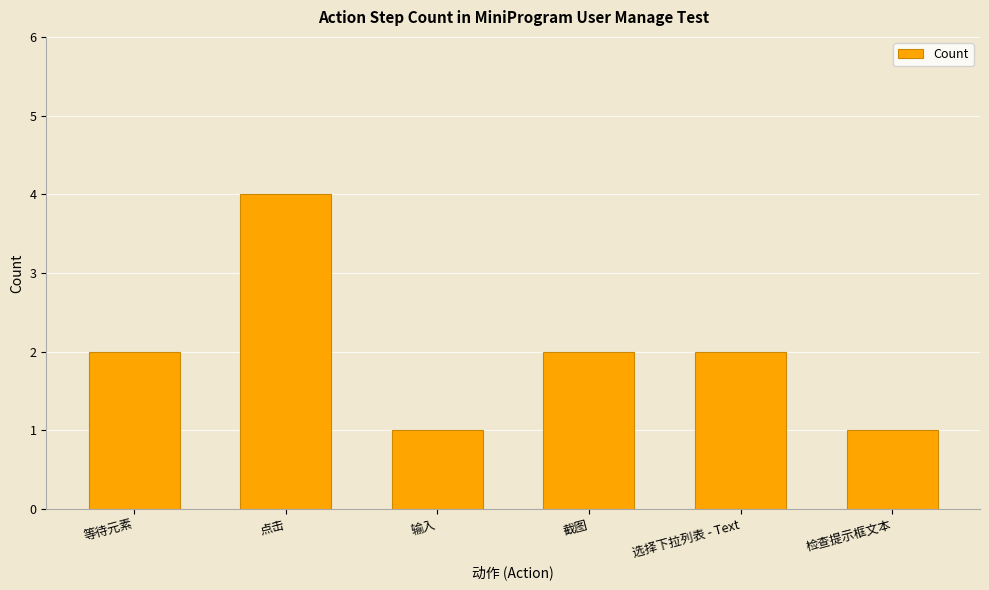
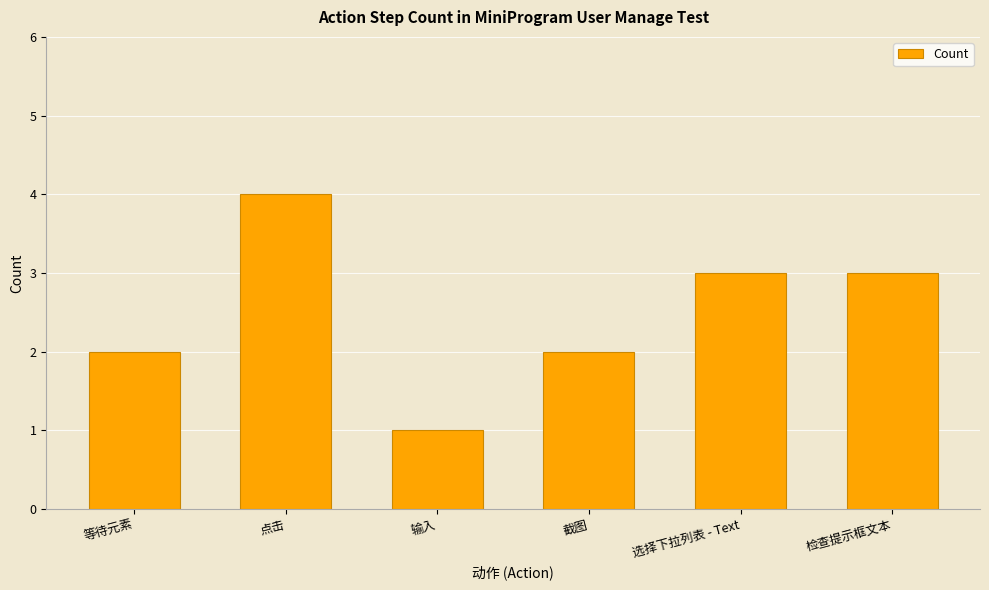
  {
    "等待元素": 2,
    "点击": 4,
    "输入": 1,
    "截图": 2,
-   "选择下拉列表 - Text": 2,
-   "检查提示框文本": 1
+   "选择下拉列表 - Text": 3,
+   "检查提示框文本": 3
  }
